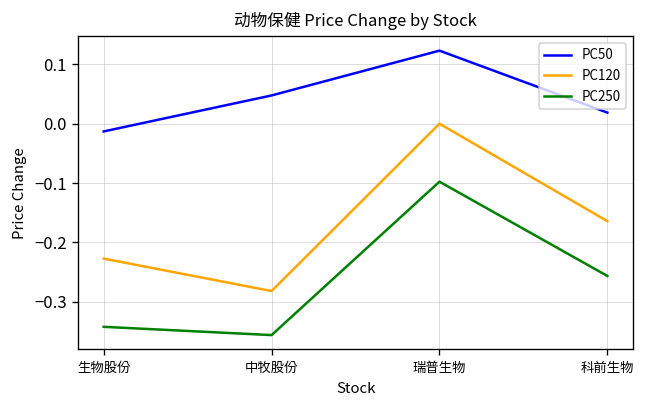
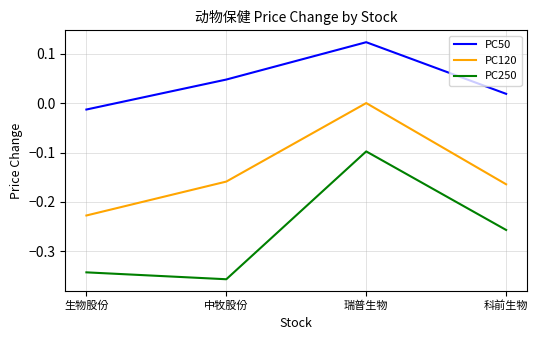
  {
    "PC50": {
      "生物股份": -0.01,
      "中牧股份": 0.05,
      "瑞普生物": 0.12,
      "科前生物": 0.02
    },
    "PC120": {
      "生物股份": -0.23,
-     "中牧股份": -0.28,
+     "中牧股份": -0.16,
      "瑞普生物": 0.00,
      "科前生物": -0.16
    },
    "PC250": {
      "生物股份": -0.34,
      "中牧股份": -0.36,
      "瑞普生物": -0.10,
      "科前生物": -0.26
    }
  }
